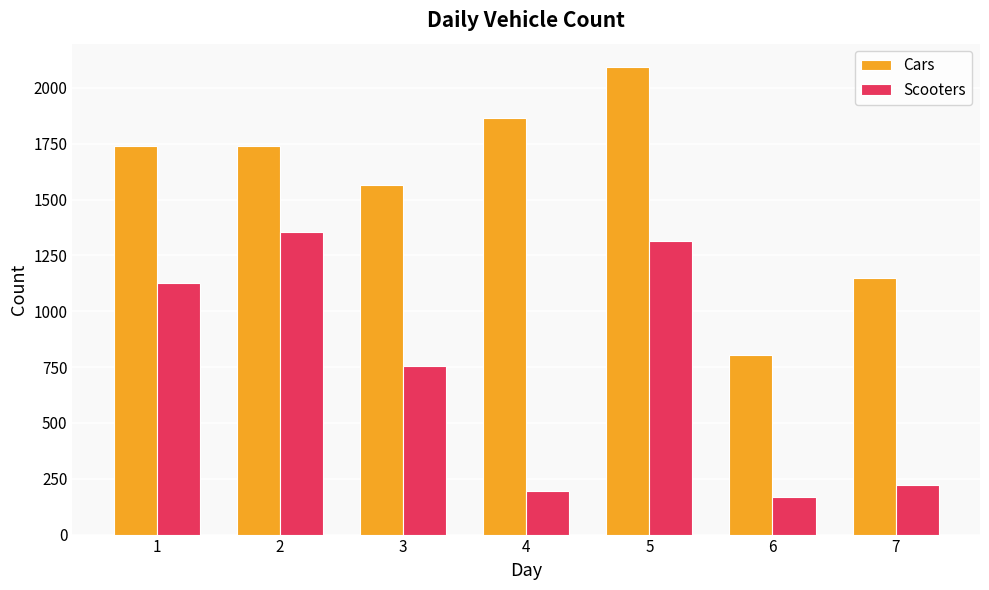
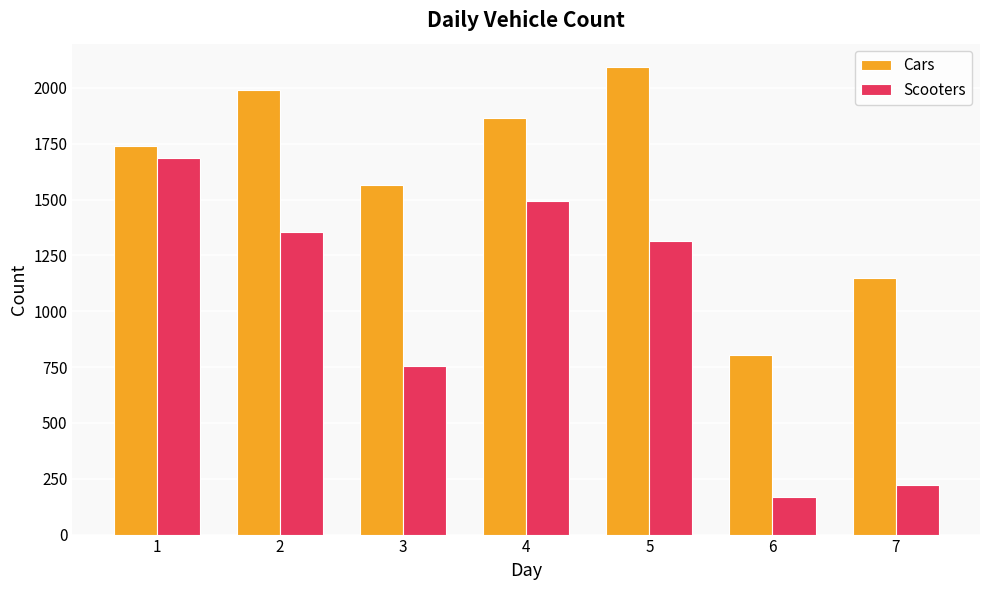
  {
    "Cars": {
      "1": 1740,
-     "2": 1740,
+     "2": 1990,
      "3": 1570,
      "4": 1870,
      "5": 2090,
      "6": 810,
      "7": 1150
    },
    "Scooters": {
-     "1": 1130,
+     "1": 1690,
      "2": 1360,
      "3": 760,
-     "4": 190,
+     "4": 1490,
      "5": 1320,
      "6": 170,
      "7": 220
    }
  }
